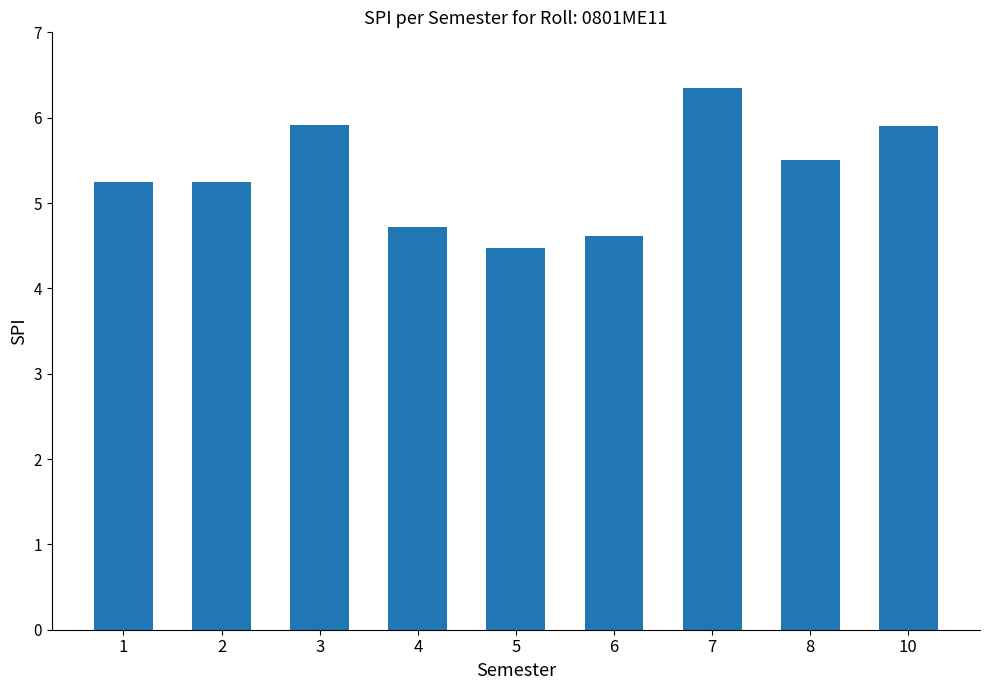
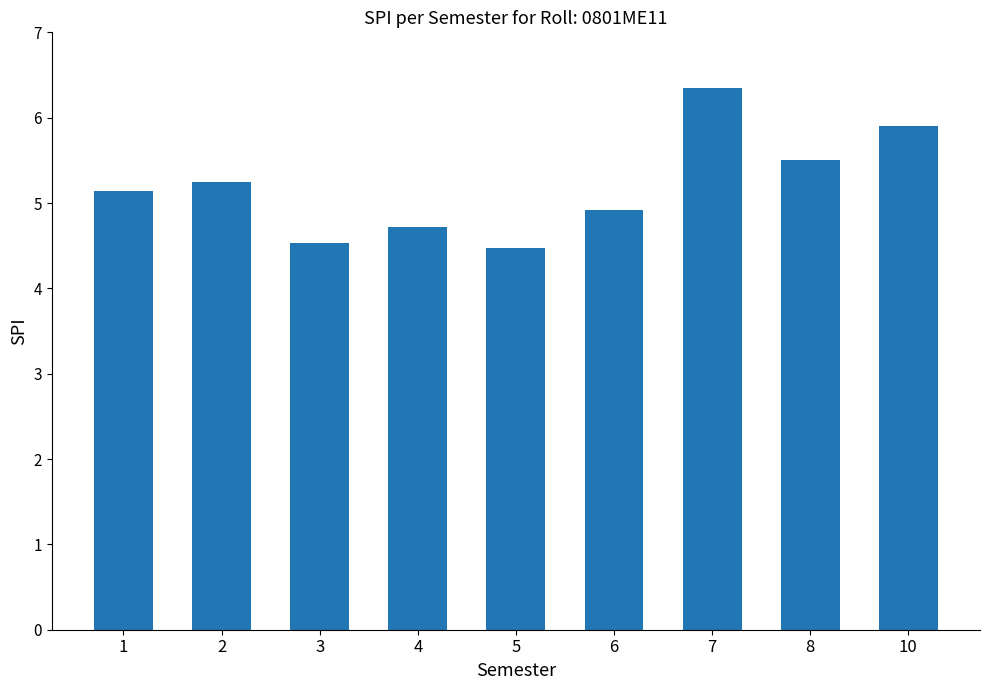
  {
-   "1": 5.2,
+   "1": 5.1,
    "2": 5.2,
-   "3": 5.9,
+   "3": 4.5,
    "4": 4.7,
    "5": 4.5,
-   "6": 4.6,
+   "6": 4.9,
    "7": 6.4,
    "8": 5.5,
    "10": 5.9
  }
